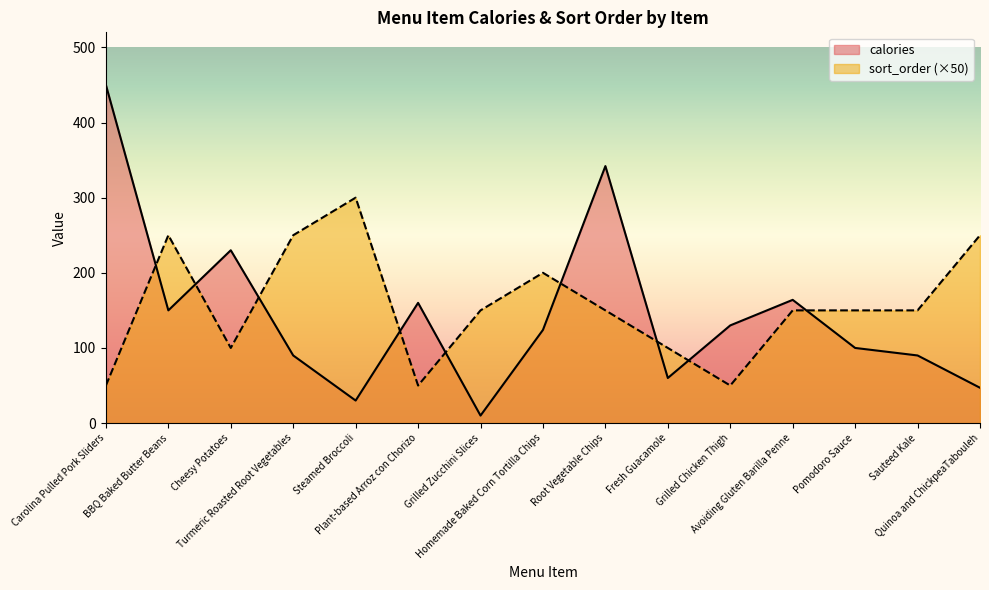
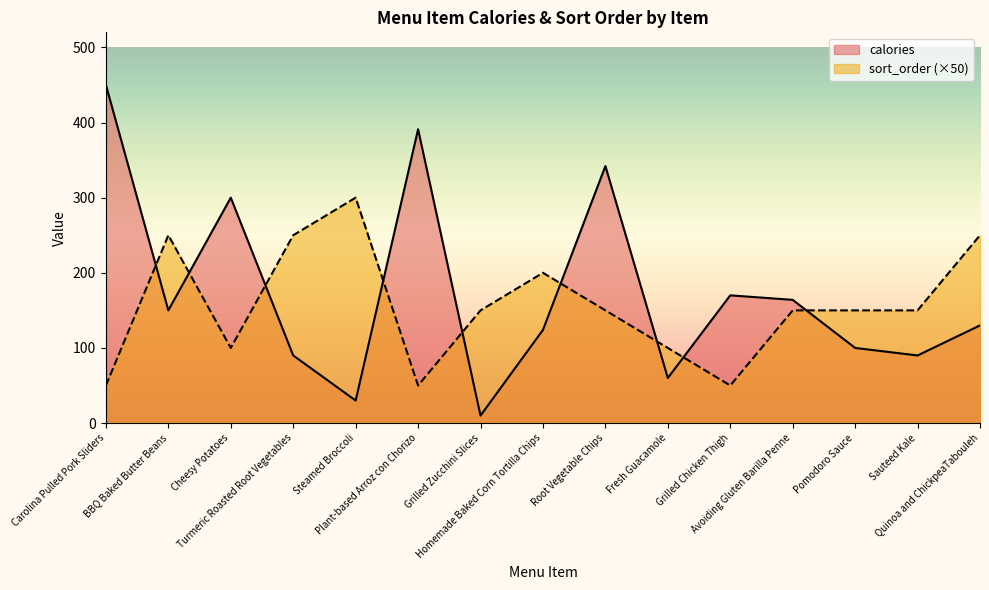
  {
    "calories": {
      "Carolina Pulled Pork Sliders": 450,
      "BBQ Baked Butter Beans": 150,
-     "Cheesy Potatoes": 230,
+     "Cheesy Potatoes": 300,
      "Turmeric Roasted Root Vegetables": 90,
      "Steamed Broccoli": 30,
-     "Plant-based Arroz con Chorizo": 160,
+     "Plant-based Arroz con Chorizo": 390,
      "Grilled Zucchini Slices": 10,
      "Homemade Baked Corn Tortilla Chips": 120,
      "Root Vegetable Chips": 340,
      "Fresh Guacamole": 60,
-     "Grilled Chicken Thigh": 130,
+     "Grilled Chicken Thigh": 170,
      "Avoiding Gluten Barilla Penne": 160,
      "Pomodoro Sauce": 100,
      "Sauteed Kale": 90,
-     "Quinoa and ChickpeaTabouleh": 50
+     "Quinoa and ChickpeaTabouleh": 130
    },
    "sort_order (×50)": {
      "Carolina Pulled Pork Sliders": 50,
      "BBQ Baked Butter Beans": 250,
      "Cheesy Potatoes": 100,
      "Turmeric Roasted Root Vegetables": 250,
      "Steamed Broccoli": 300,
      "Plant-based Arroz con Chorizo": 50,
      "Grilled Zucchini Slices": 150,
      "Homemade Baked Corn Tortilla Chips": 200,
      "Root Vegetable Chips": 150,
      "Fresh Guacamole": 100,
      "Grilled Chicken Thigh": 50,
      "Avoiding Gluten Barilla Penne": 150,
      "Pomodoro Sauce": 150,
      "Sauteed Kale": 150,
      "Quinoa and ChickpeaTabouleh": 250
    }
  }
